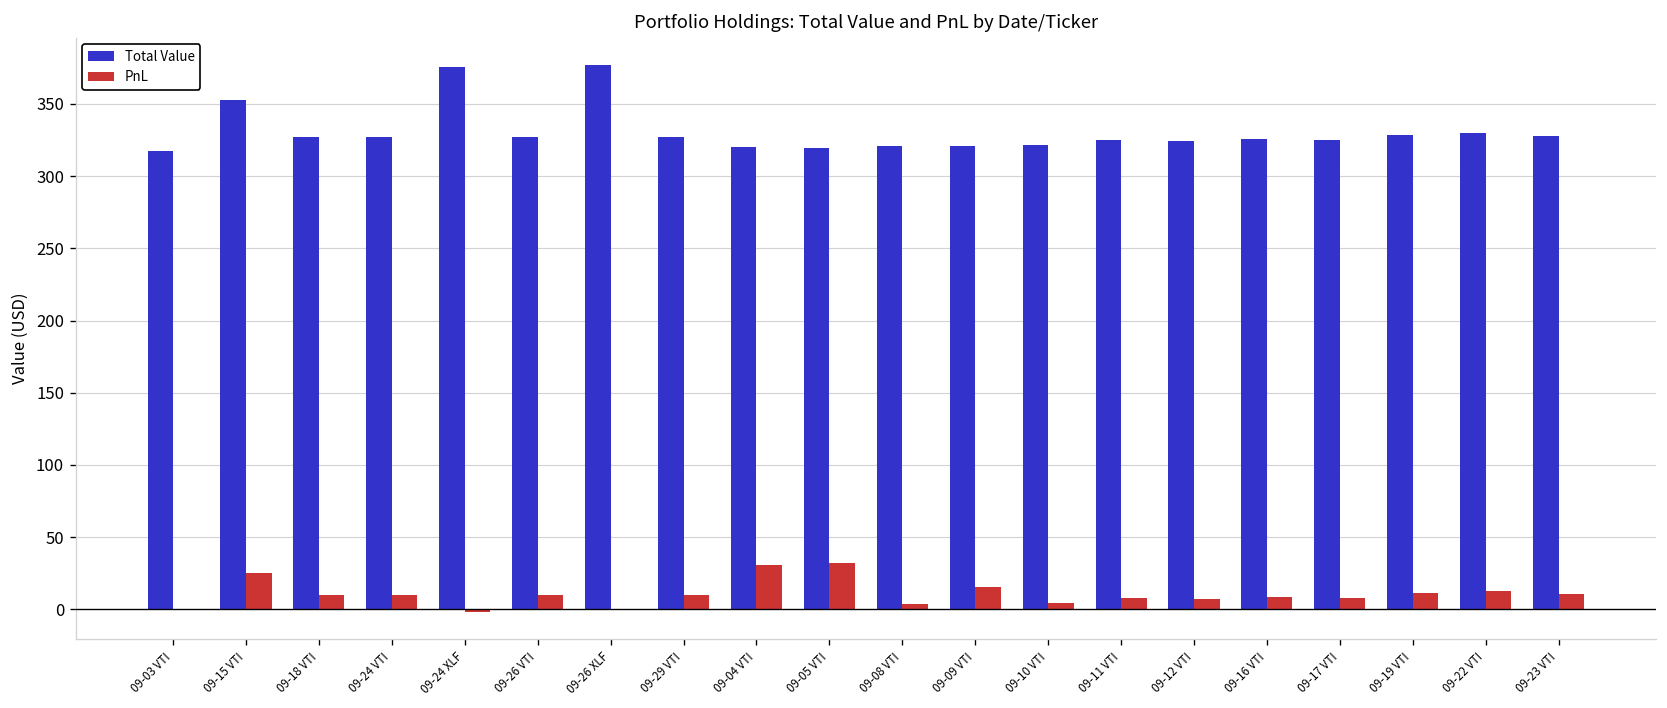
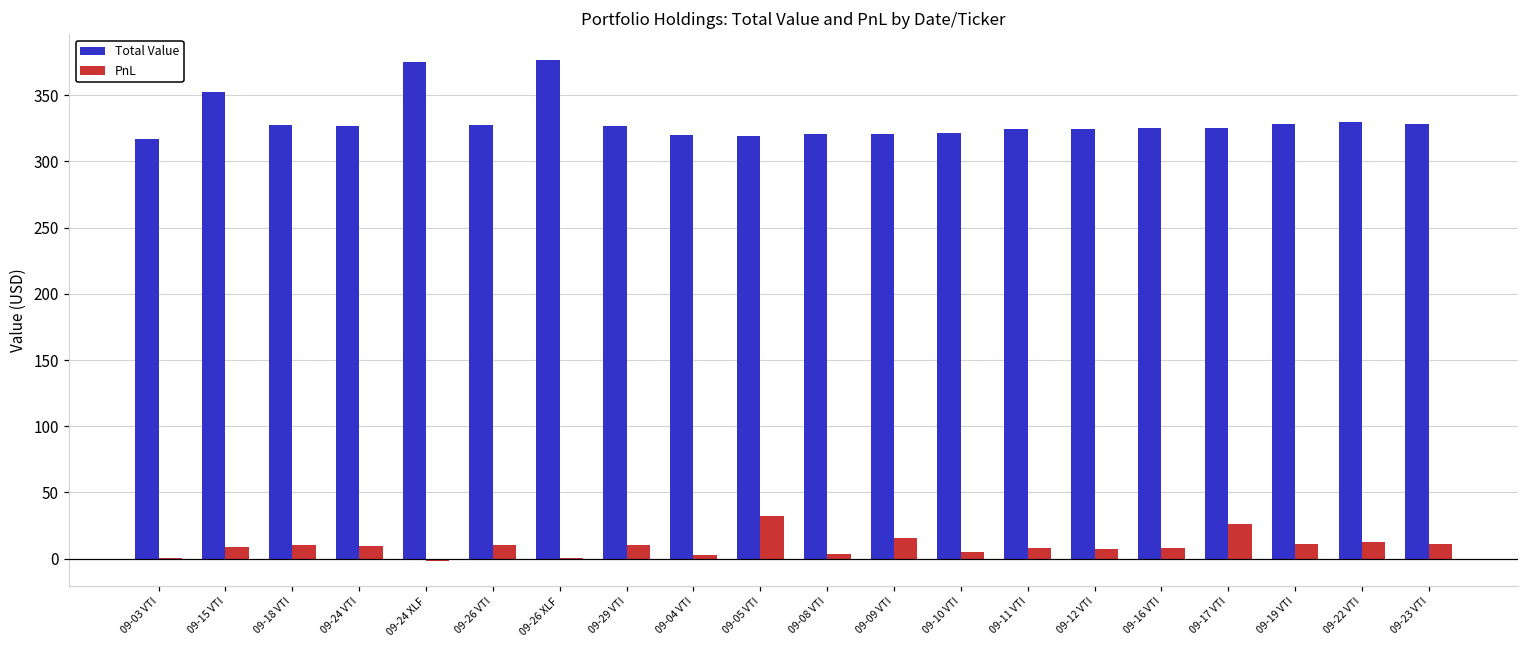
  {
    "Total Value": {
      "09-03 VTI": 317,
      "09-15 VTI": 353,
      "09-18 VTI": 327,
      "09-24 VTI": 327,
      "09-24 XLF": 375,
      "09-26 VTI": 327,
      "09-26 XLF": 377,
      "09-29 VTI": 327,
      "09-04 VTI": 320,
      "09-05 VTI": 320,
      "09-08 VTI": 321,
      "09-09 VTI": 321,
      "09-10 VTI": 322,
      "09-11 VTI": 325,
      "09-12 VTI": 324,
      "09-16 VTI": 325,
      "09-17 VTI": 325,
      "09-19 VTI": 328,
      "09-22 VTI": 330,
      "09-23 VTI": 328
    },
    "PnL": {
-     "09-15 VTI": 26,
+     "09-15 VTI": 9,
      "09-18 VTI": 10,
      "09-24 VTI": 10,
      "09-26 VTI": 10,
      "09-29 VTI": 10,
-     "09-04 VTI": 31,
+     "09-04 VTI": 3,
      "09-05 VTI": 32,
      "09-08 VTI": 3,
      "09-09 VTI": 16,
      "09-10 VTI": 5,
      "09-11 VTI": 8,
      "09-12 VTI": 7,
      "09-16 VTI": 8,
-     "09-17 VTI": 8,
+     "09-17 VTI": 26,
      "09-19 VTI": 11,
      "09-22 VTI": 13,
      "09-23 VTI": 11
    }
  }
